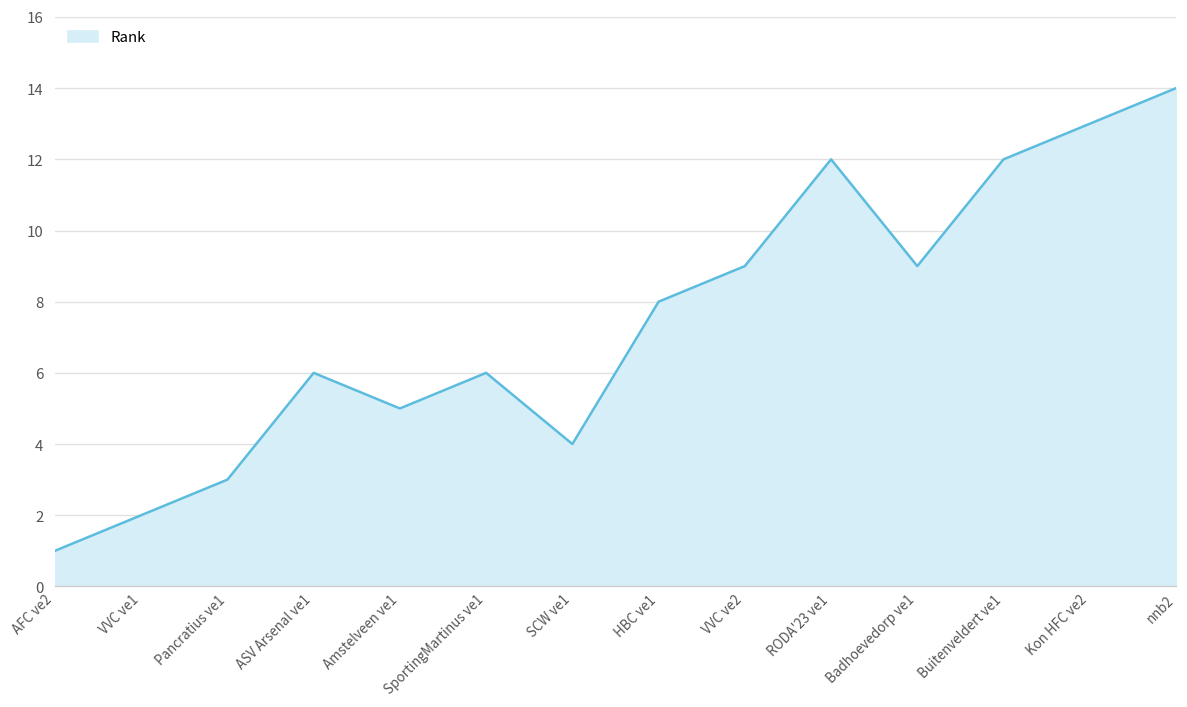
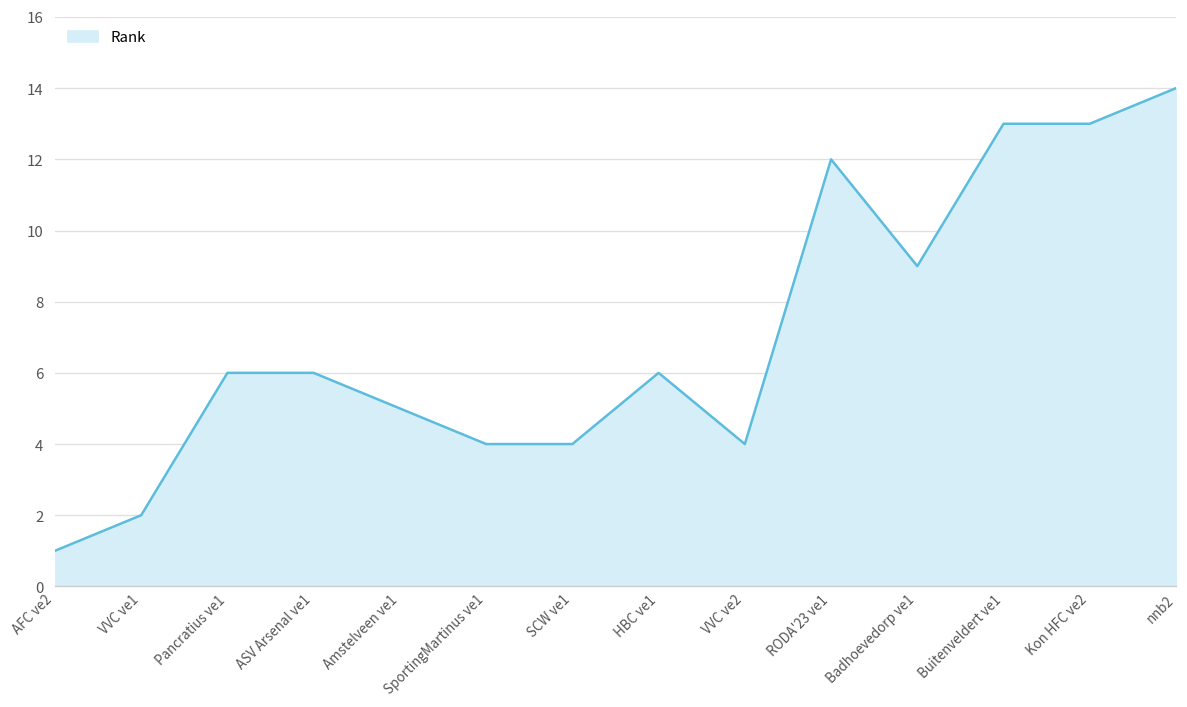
  {
    "AFC ve2": 1,
    "VVC ve1": 2,
-   "Pancratius ve1": 3,
+   "Pancratius ve1": 6,
    "ASV Arsenal ve1": 6,
    "Amstelveen ve1": 5,
-   "SportingMartinus ve1": 6,
+   "SportingMartinus ve1": 4,
    "SCW ve1": 4,
-   "HBC ve1": 8,
-   "VVC ve2": 9,
+   "HBC ve1": 6,
+   "VVC ve2": 4,
    "RODA'23 ve1": 12,
    "Badhoevedorp ve1": 9,
-   "Buitenveldert ve1": 12,
+   "Buitenveldert ve1": 13,
    "Kon HFC ve2": 13,
    "nnb2": 14
  }
